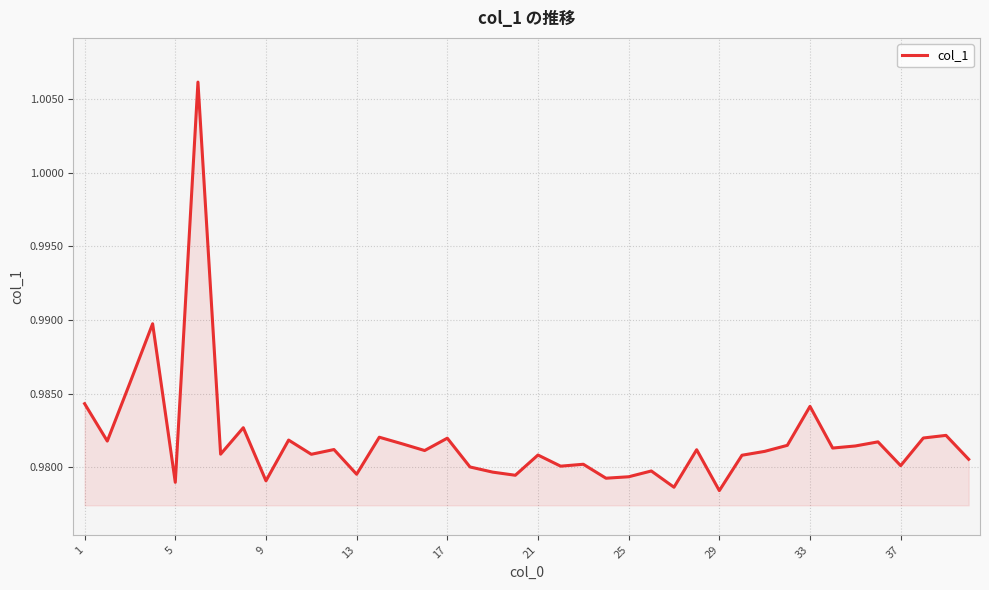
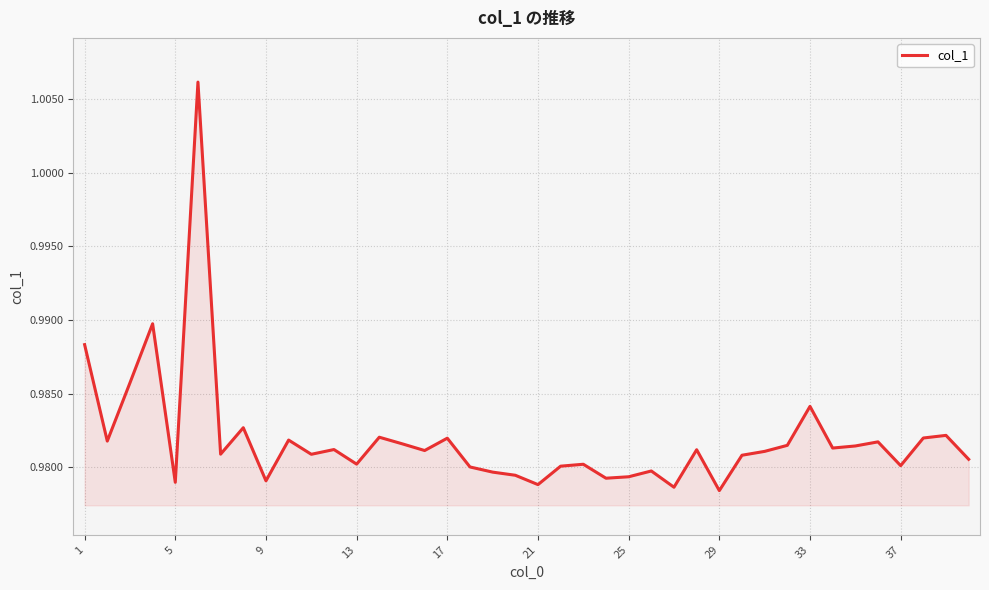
  {
-   "1": 0.9843,
+   "1": 0.9883,
    "5": 0.9790,
    "9": 0.9791,
-   "13": 0.9795,
+   "13": 0.9802,
    "17": 0.9820,
-   "21": 0.9808,
+   "21": 0.9788,
    "25": 0.9794,
    "29": 0.9784,
    "33": 0.9841,
    "37": 0.9801
  }
